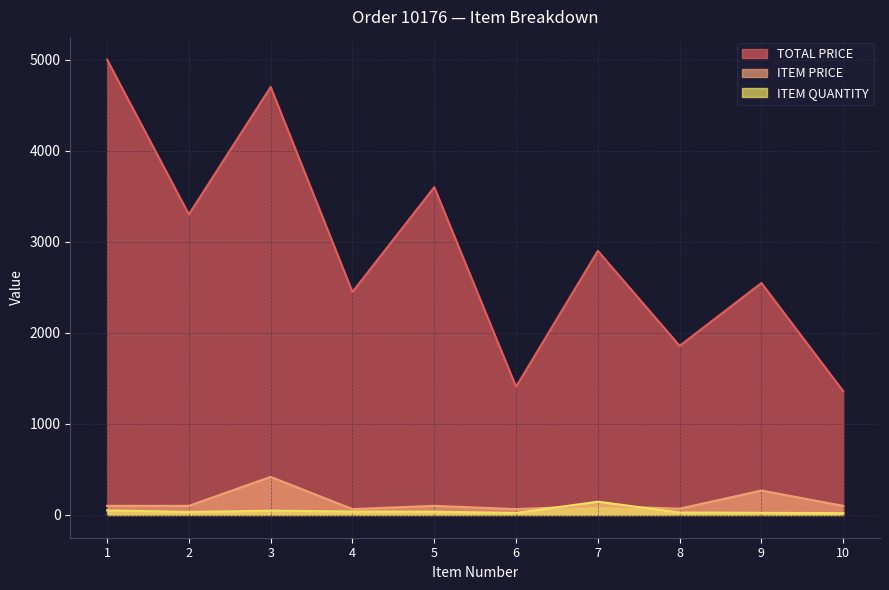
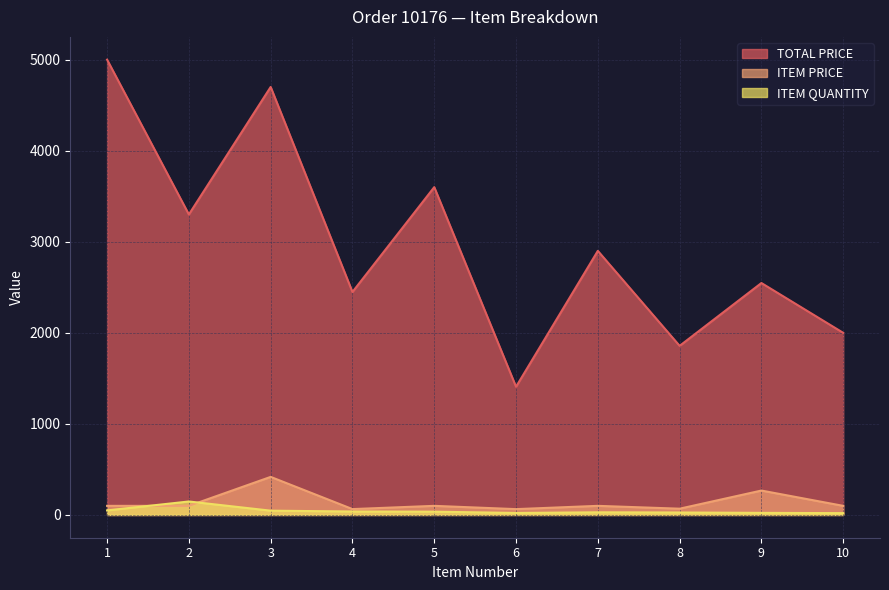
  {
    "TOTAL PRICE": {
      "1": 5000,
      "2": 3300,
      "3": 4700,
      "4": 2400,
      "5": 3600,
      "6": 1400,
      "7": 2900,
      "8": 1900,
      "9": 2500,
-     "10": 1400
+     "10": 2000
    },
    "ITEM PRICE": {
      "1": 100,
      "2": 100,
      "3": 400,
      "5": 100,
      "6": 100,
      "7": 100,
      "8": 100,
      "9": 300,
      "10": 100
    },
    "ITEM QUANTITY": {
      "1": 100,
-     "2": 0,
+     "2": 100,
      "3": 0,
      "5": 0,
      "6": 0,
-     "7": 100,
+     "7": 0,
      "8": 0,
      "9": 0,
      "10": 0
    }
  }
